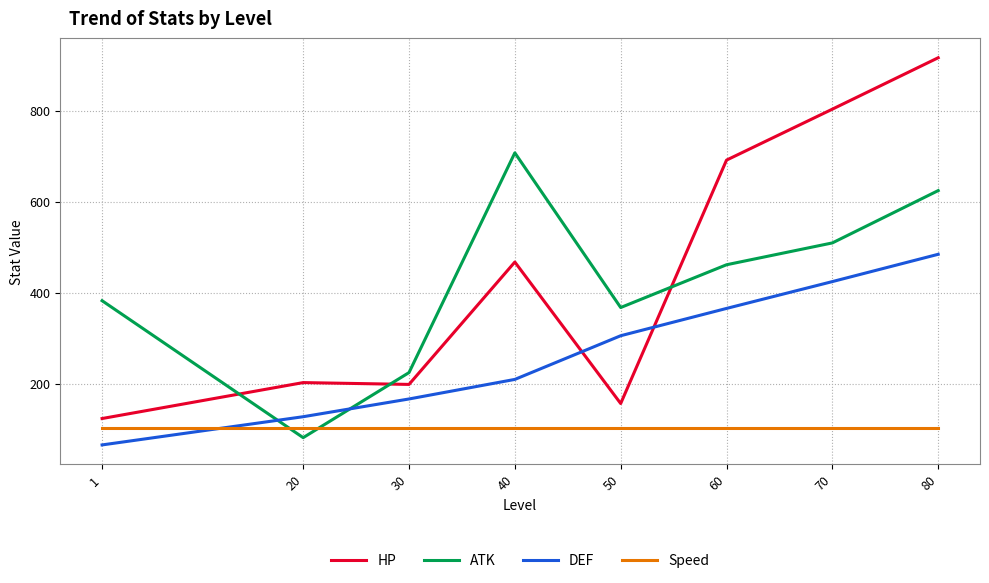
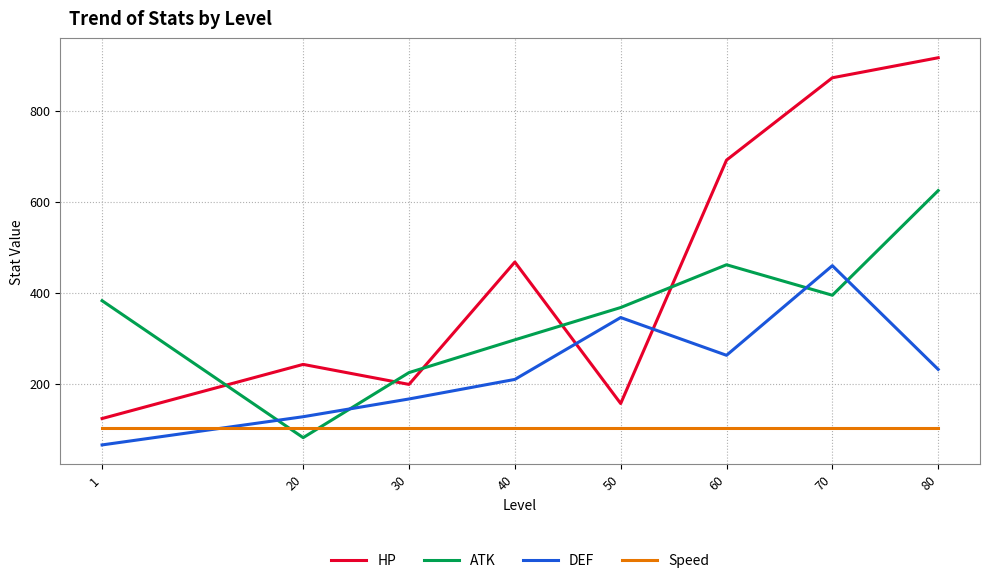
  {
    "HP": {
      "1": 120,
-     "20": 200,
+     "20": 240,
      "30": 200,
      "40": 470,
      "50": 160,
      "60": 690,
-     "70": 800,
+     "70": 870,
      "80": 920
    },
    "ATK": {
      "1": 380,
      "20": 80,
      "30": 230,
-     "40": 710,
+     "40": 300,
      "50": 370,
      "60": 460,
-     "70": 510,
+     "70": 400,
      "80": 630
    },
    "DEF": {
      "1": 70,
      "20": 130,
      "30": 170,
      "40": 210,
-     "50": 310,
-     "60": 370,
-     "70": 430,
-     "80": 490
+     "50": 350,
+     "60": 260,
+     "70": 460,
+     "80": 230
    },
    "Speed": {
      "1": 100,
      "20": 100,
      "30": 100,
      "40": 100,
      "50": 100,
      "60": 100,
      "70": 100,
      "80": 100
    }
  }
